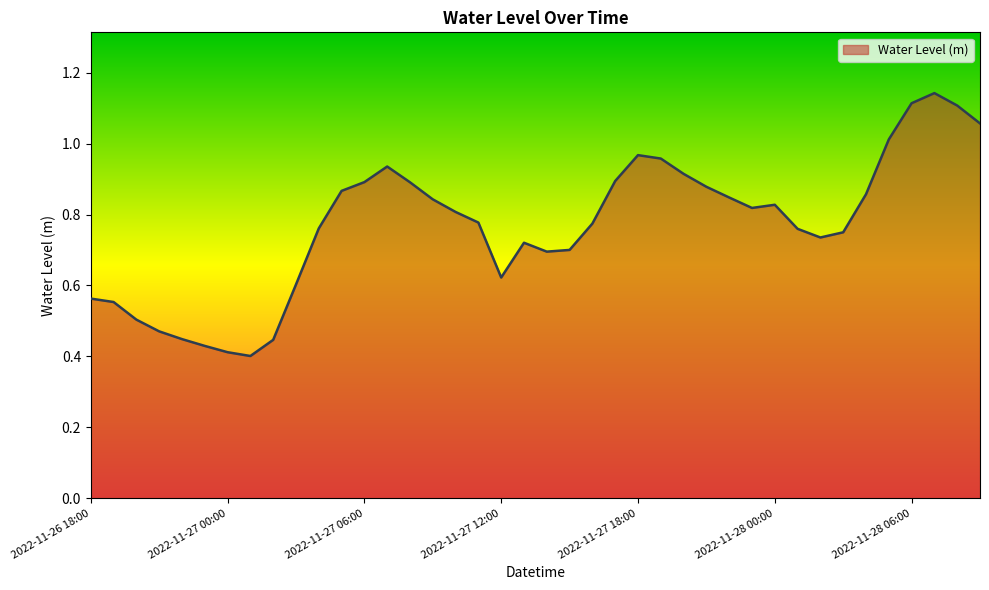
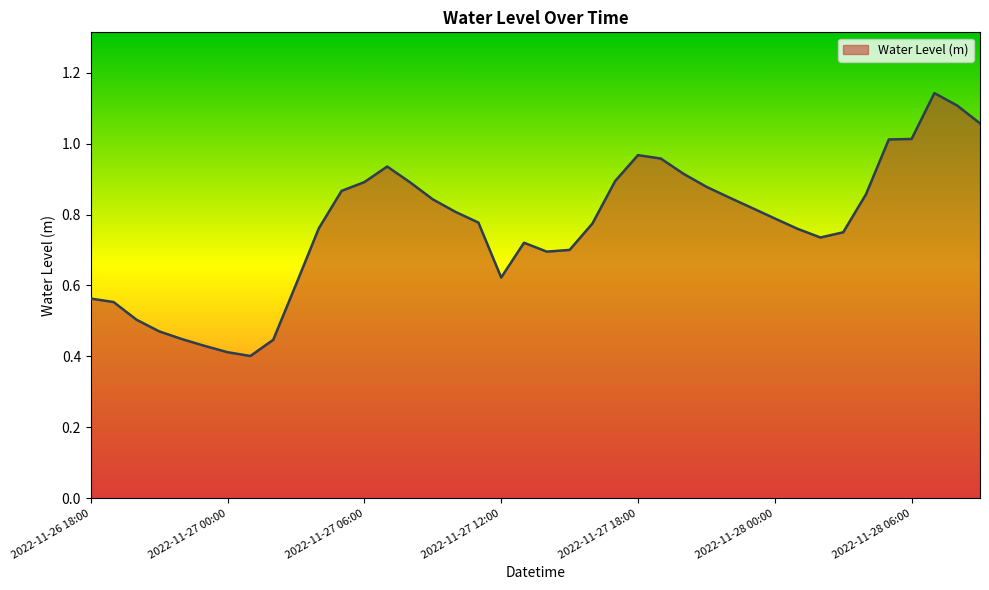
  {
    "2022-11-26 18:00": 0.56,
    "2022-11-27 00:00": 0.41,
    "2022-11-27 06:00": 0.89,
    "2022-11-27 12:00": 0.62,
    "2022-11-27 18:00": 0.97,
-   "2022-11-28 00:00": 0.83,
-   "2022-11-28 06:00": 1.11
+   "2022-11-28 00:00": 0.79,
+   "2022-11-28 06:00": 1.01
  }
